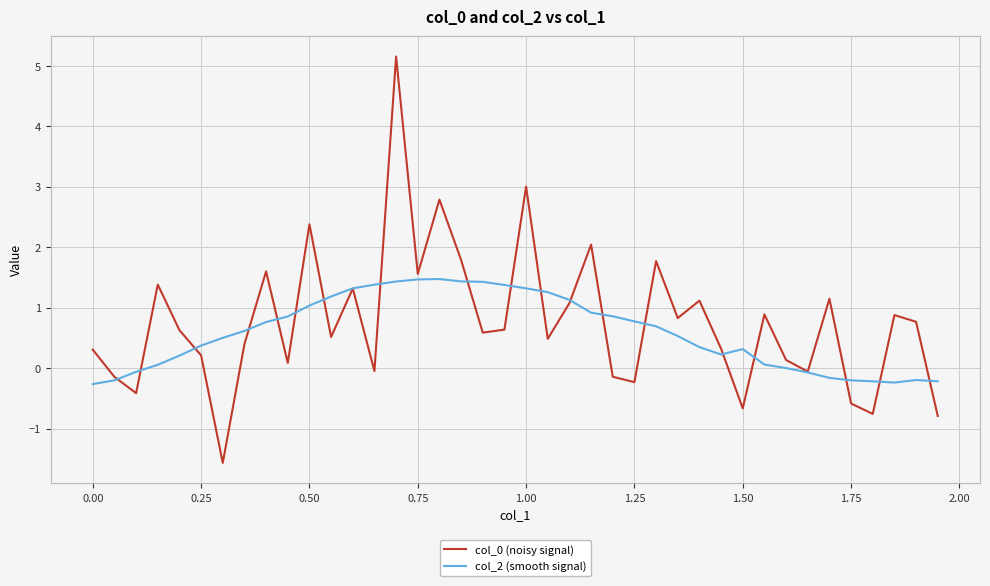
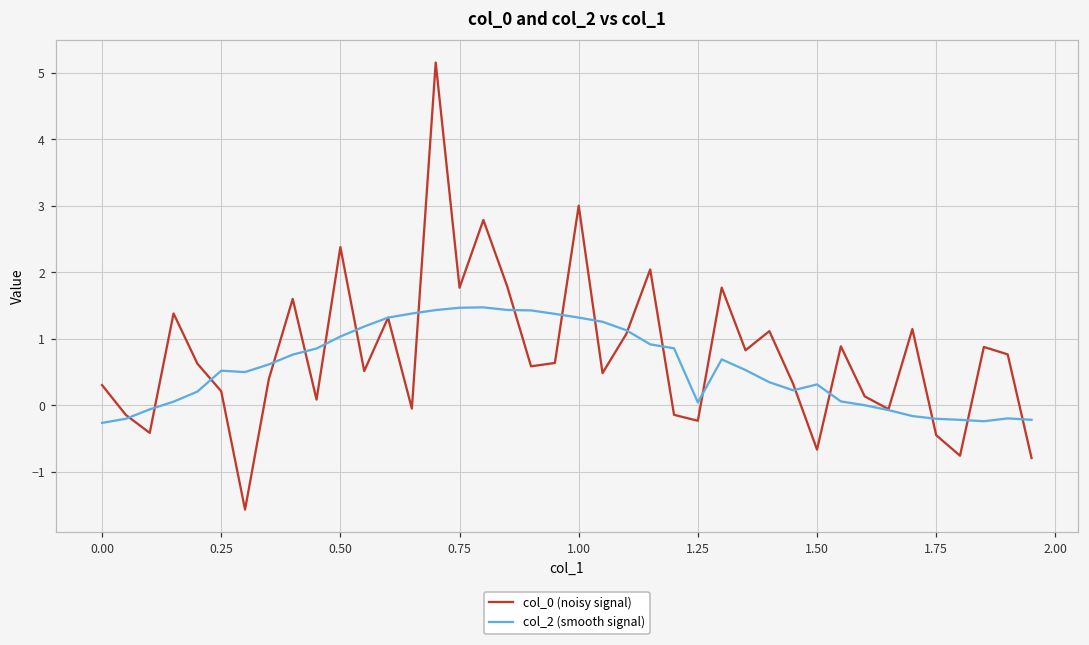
  {
    "col_0 (noisy signal)": {
      "0.00": 0.3,
      "0.25": 0.2,
      "0.50": 2.4,
-     "0.75": 1.6,
+     "0.75": 1.8,
      "1.00": 3.0,
      "1.25": -0.2,
      "1.50": -0.7,
-     "1.75": -0.6
+     "1.75": -0.4
    },
    "col_2 (smooth signal)": {
      "0.00": -0.3,
-     "0.25": 0.4,
+     "0.25": 0.5,
      "0.50": 1.0,
      "0.75": 1.5,
      "1.00": 1.3,
-     "1.25": 0.8,
+     "1.25": 0.0,
      "1.50": 0.3,
      "1.75": -0.2
    }
  }
